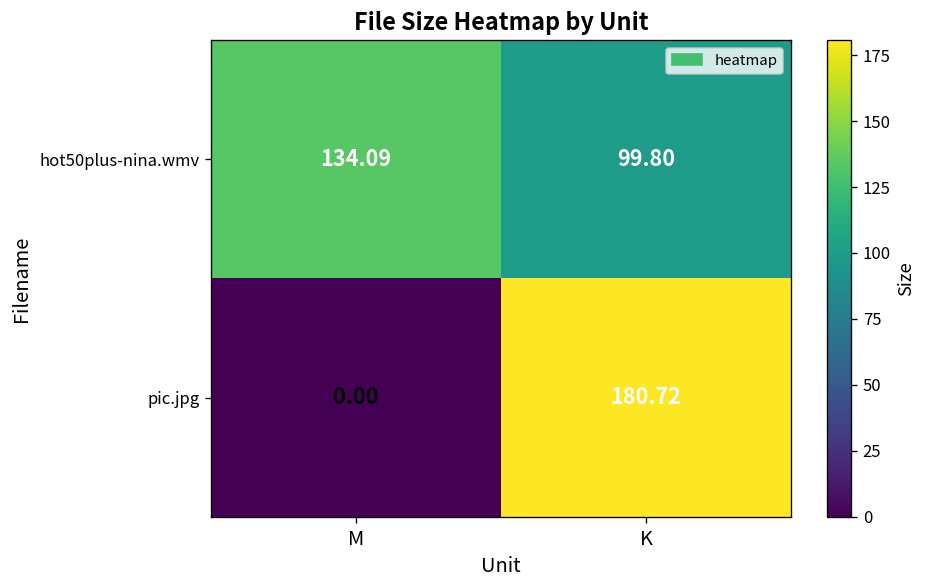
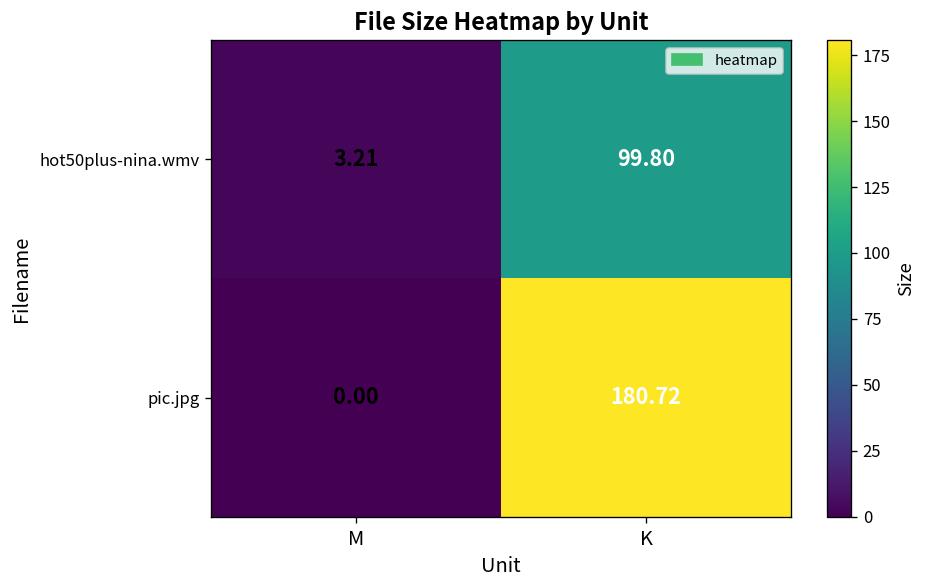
  {
    "hot50plus-nina.wmv": {
-     "M": 134.09,
+     "M": 3.21,
      "K": 99.80
    },
    "pic.jpg": {
      "M": 0.00,
      "K": 180.72
    }
  }
